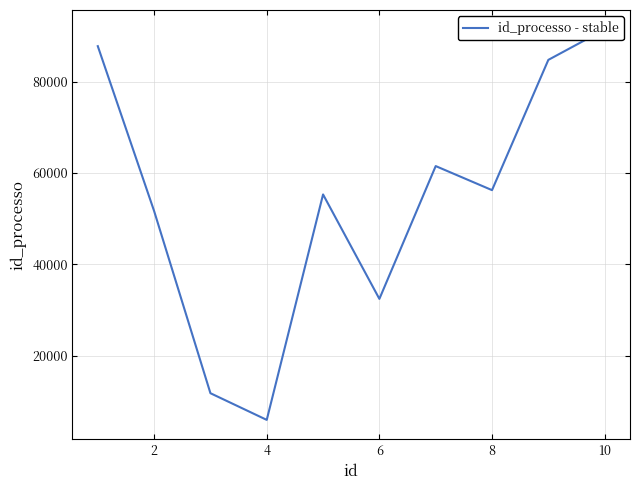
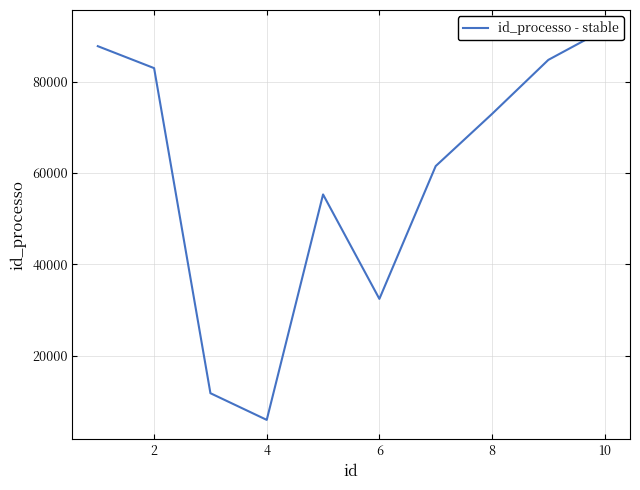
  {
-   "2": 52000,
+   "2": 83000,
    "4": 6000,
    "6": 32000,
-   "8": 56000
+   "8": 73000
  }
